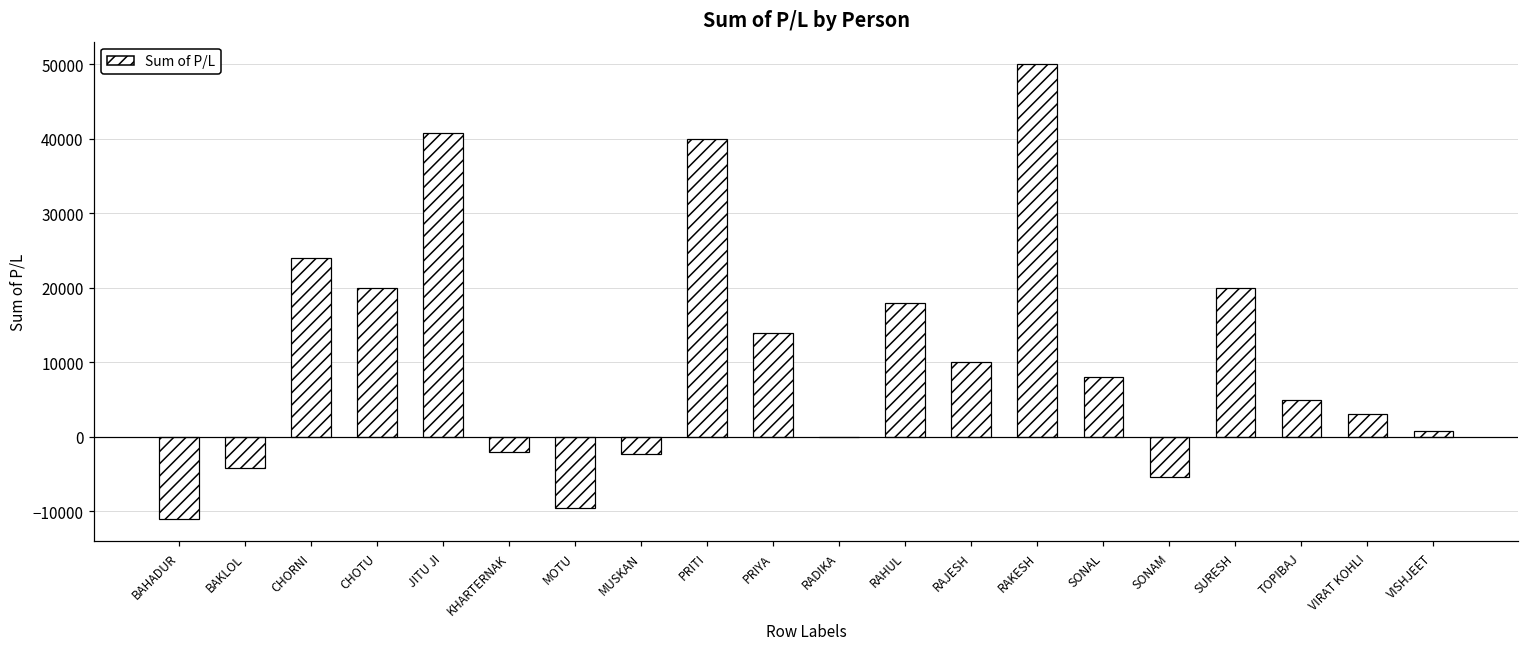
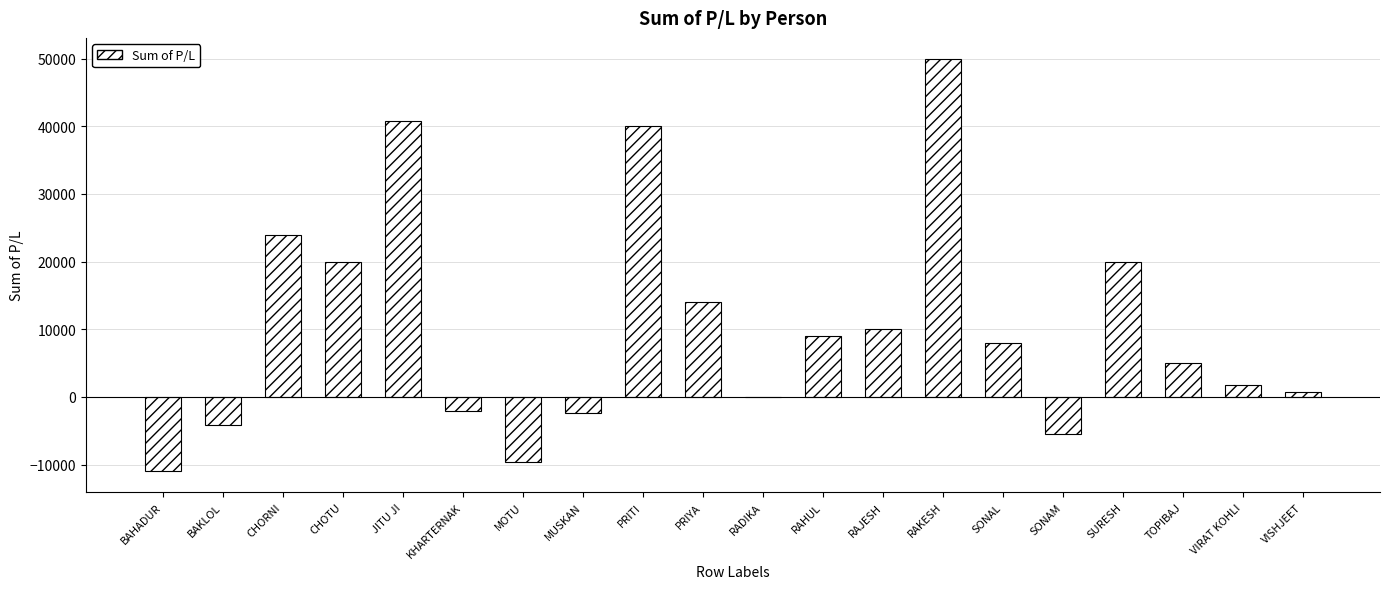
  {
    "BAHADUR": -11000,
    "BAKLOL": -4000,
    "CHORNI": 24000,
    "CHOTU": 20000,
    "JITU JI": 41000,
    "KHARTERNAK": -2000,
    "MOTU": -10000,
    "MUSKAN": -2000,
    "PRITI": 40000,
    "PRIYA": 14000,
    "RADIKA": 0,
-   "RAHUL": 18000,
+   "RAHUL": 9000,
    "RAJESH": 10000,
    "RAKESH": 50000,
    "SONAL": 8000,
    "SONAM": -5000,
    "SURESH": 20000,
    "TOPIBAJ": 5000,
-   "VIRAT KOHLI": 3000,
+   "VIRAT KOHLI": 2000,
    "VISHJEET": 1000
  }
